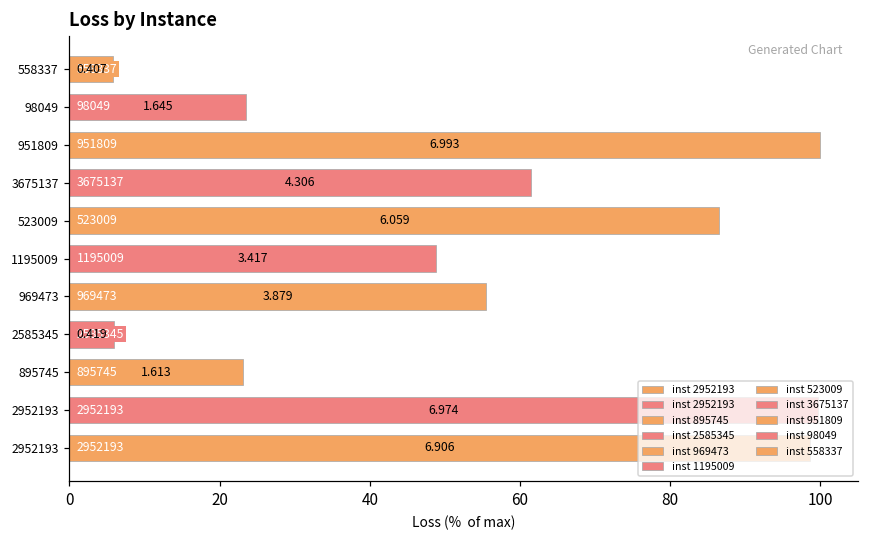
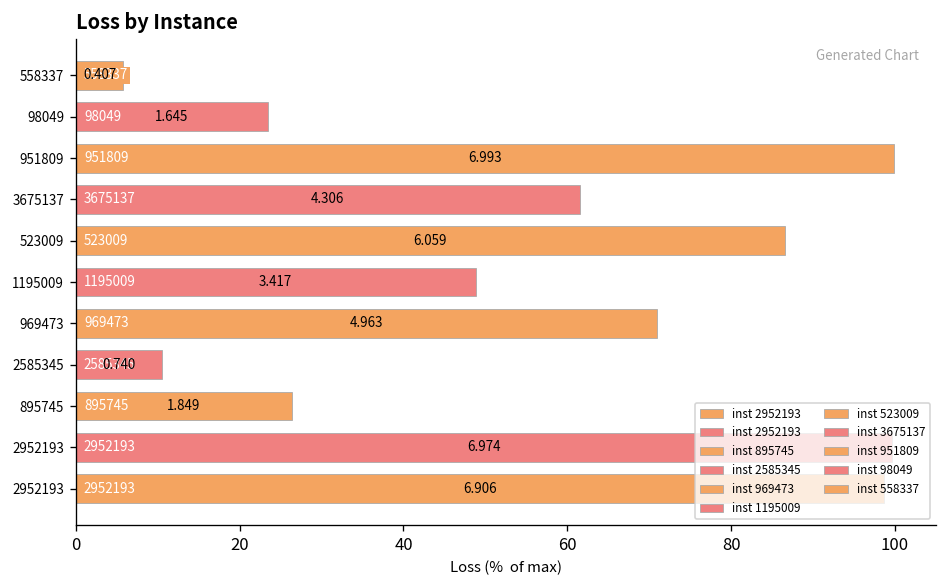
  {
-   "969473": 3.879,
-   "2585345": 0.419,
-   "895745": 1.613
+   "969473": 4.963,
+   "2585345": 0.740,
+   "895745": 1.849
  }
